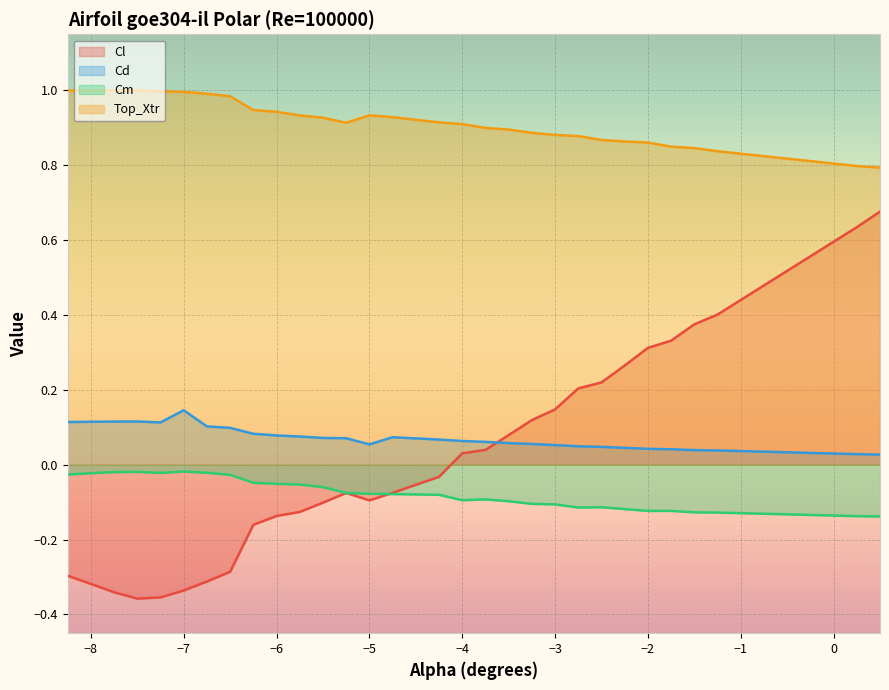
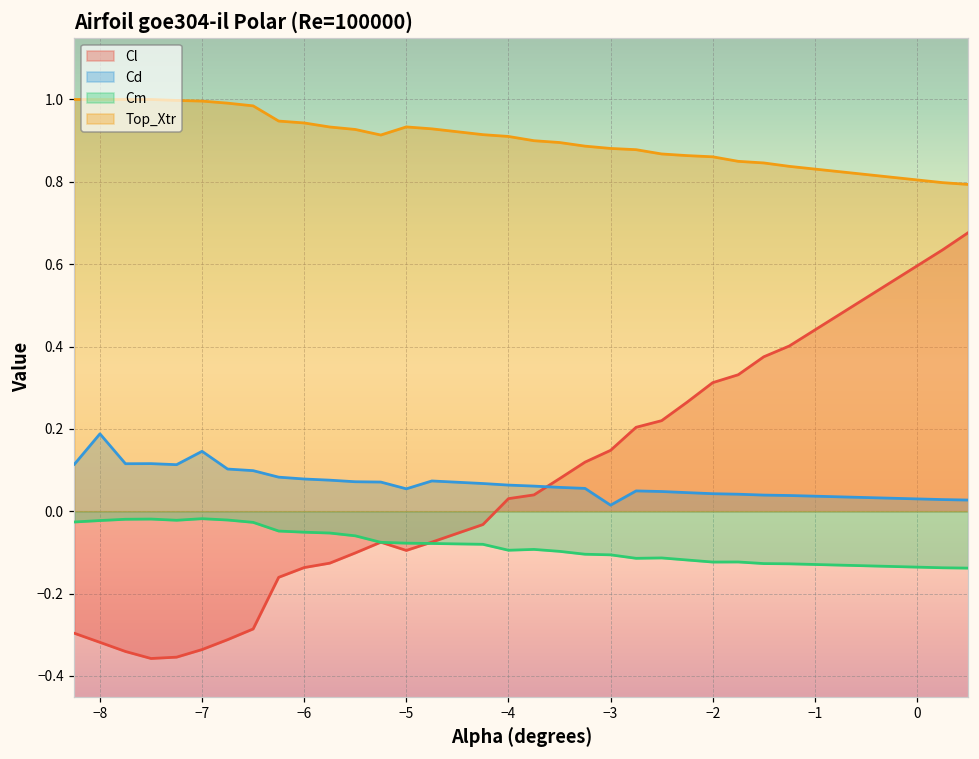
  {
    "Cd": {
-     "−8": 0.11,
+     "−8": 0.19,
      "−7": 0.15,
      "−6": 0.08,
      "−5": 0.05,
      "−4": 0.06,
-     "−3": 0.05,
+     "−3": 0.01,
      "−2": 0.04
    }
  }
